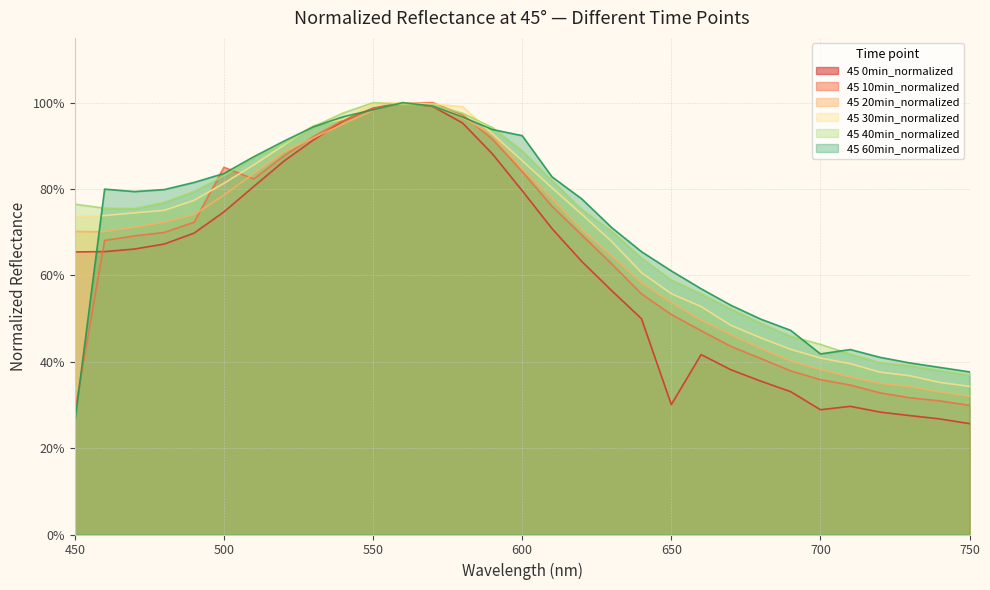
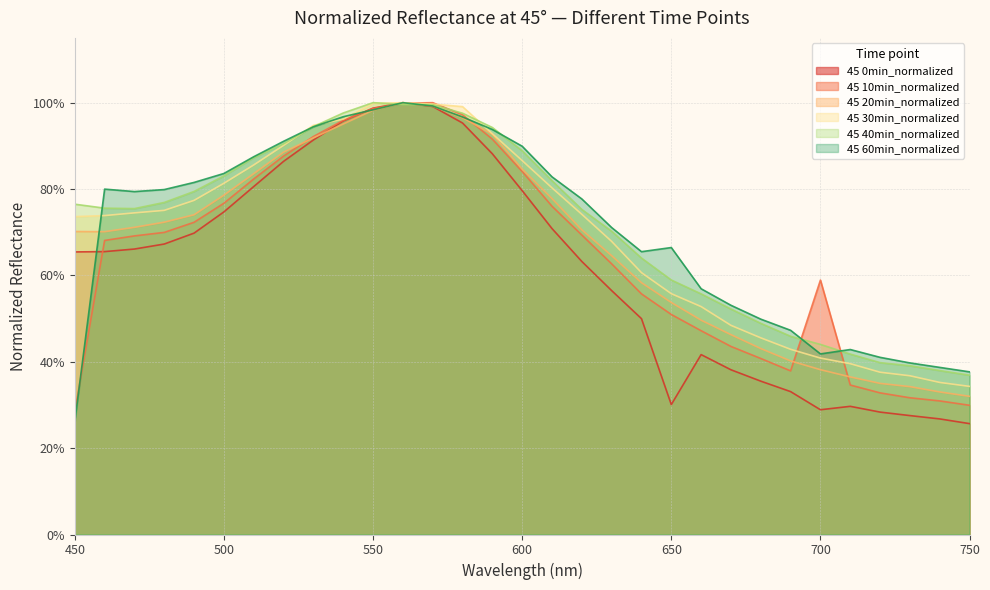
  {
    "45 0min_normalized": {
      "450": "65%",
      "500": "75%",
      "600": "80%",
      "650": "30%",
      "700": "29%",
      "750": "26%"
    },
    "45 10min_normalized": {
      "450": "28%",
-     "500": "85%",
+     "500": "77%",
      "650": "51%",
-     "700": "36%",
+     "700": "59%",
      "750": "30%"
    },
    "45 60min_normalized": {
      "450": "26%",
-     "600": "92%",
-     "650": "61%",
+     "600": "90%",
+     "650": "66%",
      "700": "42%",
      "750": "38%"
    }
  }
